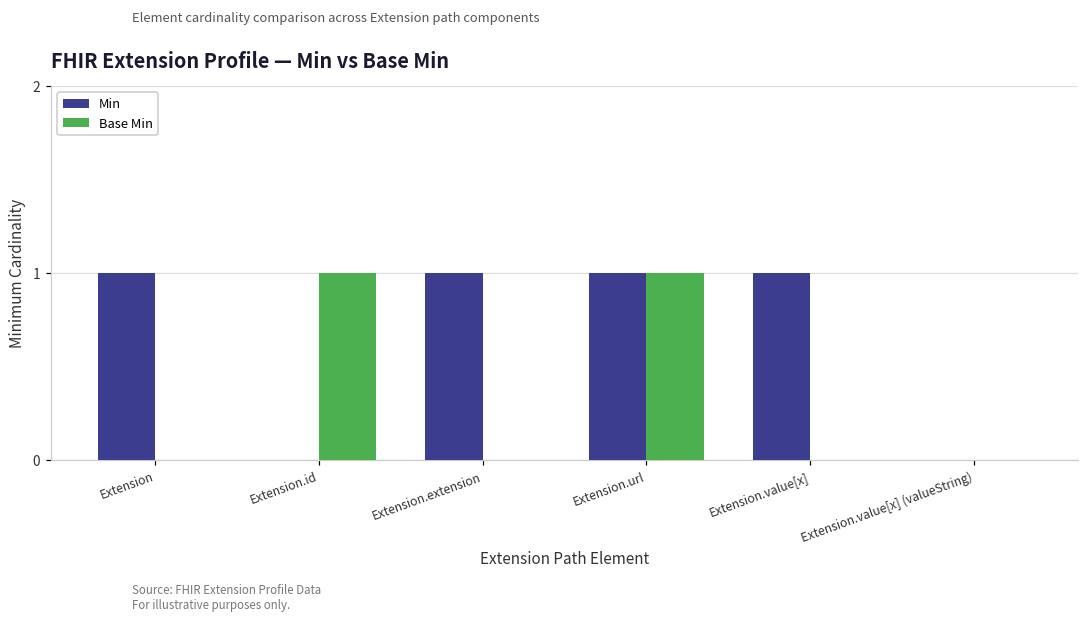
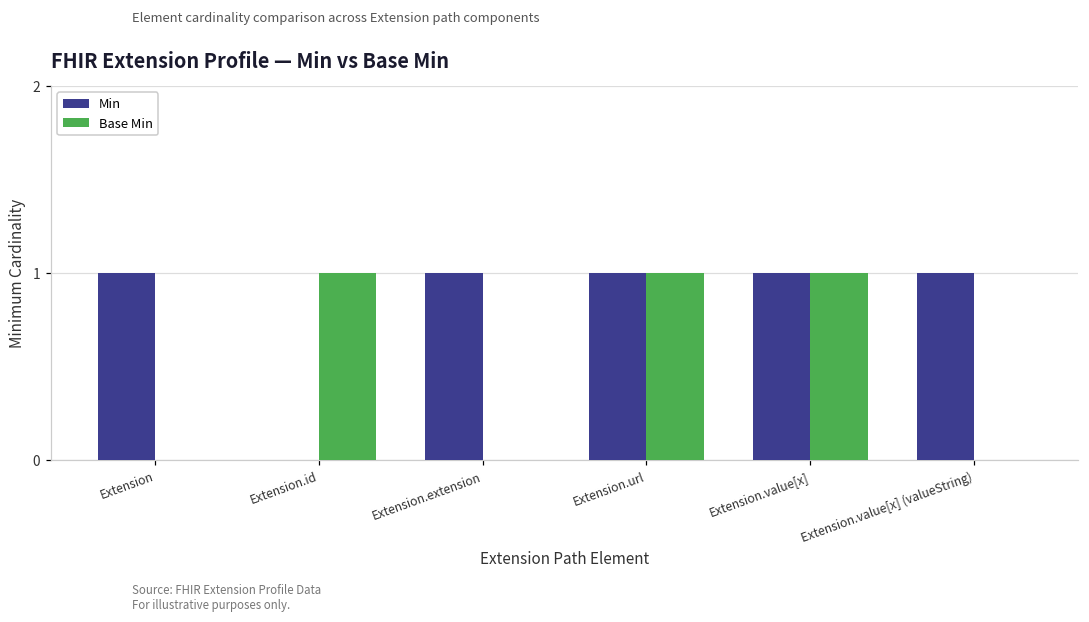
  {
    "Min": {
      "Extension": 1,
      "Extension.id": 0,
      "Extension.extension": 1,
      "Extension.url": 1,
      "Extension.value[x]": 1,
-     "Extension.value[x] (valueString)": 0
+     "Extension.value[x] (valueString)": 1
    },
    "Base Min": {
      "Extension": 0,
      "Extension.id": 1,
      "Extension.extension": 0,
      "Extension.url": 1,
-     "Extension.value[x]": 0,
+     "Extension.value[x]": 1,
      "Extension.value[x] (valueString)": 0
    }
  }
